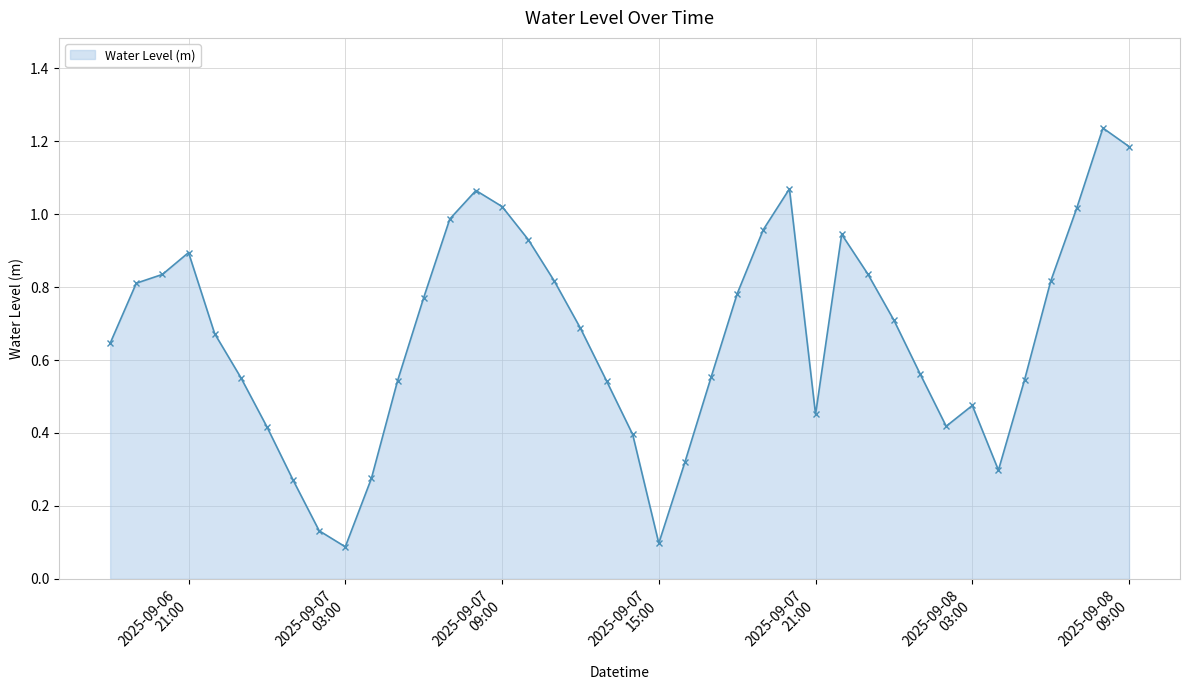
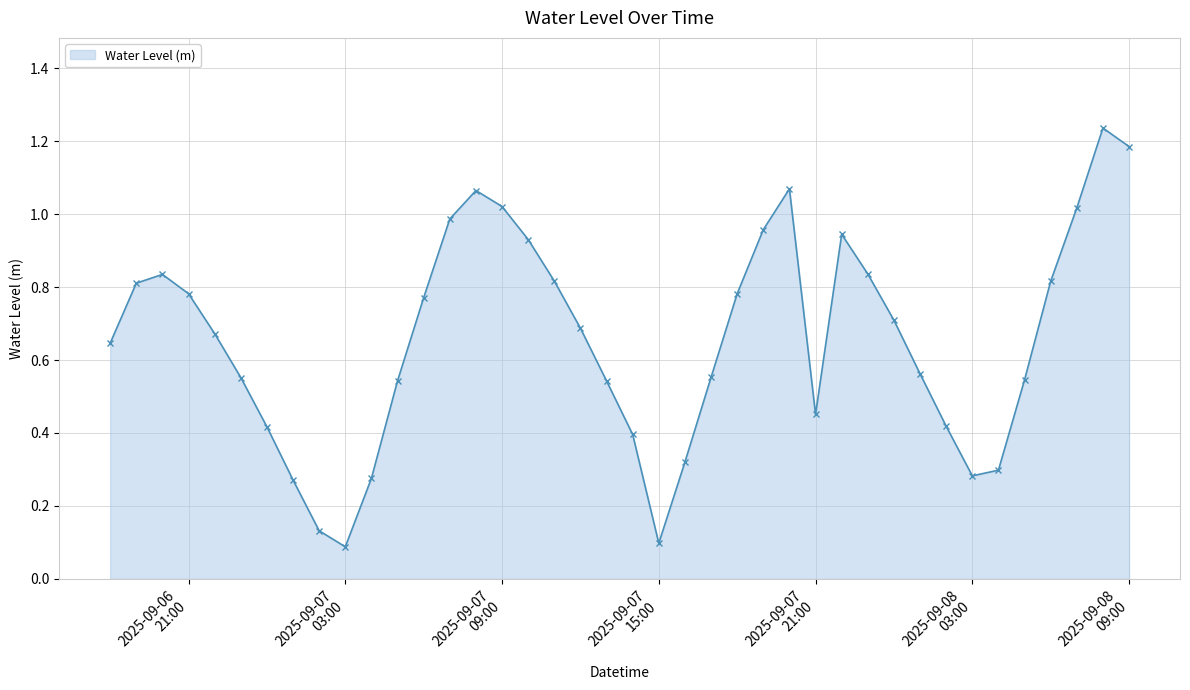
  {
-   "2025-09-06 21:00": 0.89,
+   "2025-09-06 21:00": 0.78,
    "2025-09-07 03:00": 0.09,
    "2025-09-07 09:00": 1.02,
    "2025-09-07 15:00": 0.10,
    "2025-09-07 21:00": 0.45,
-   "2025-09-08 03:00": 0.48,
+   "2025-09-08 03:00": 0.28,
    "2025-09-08 09:00": 1.19
  }
